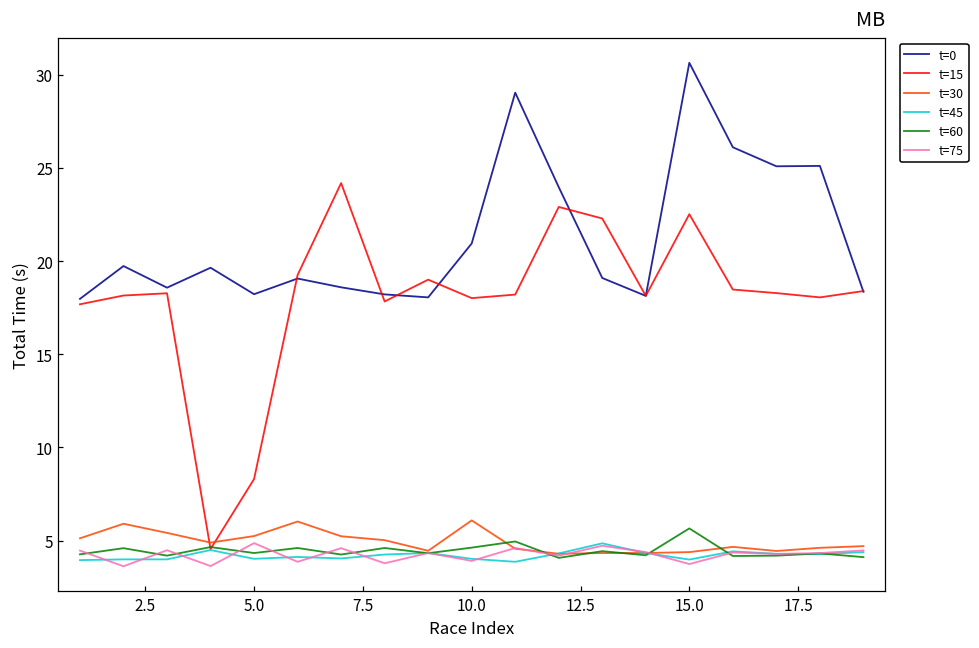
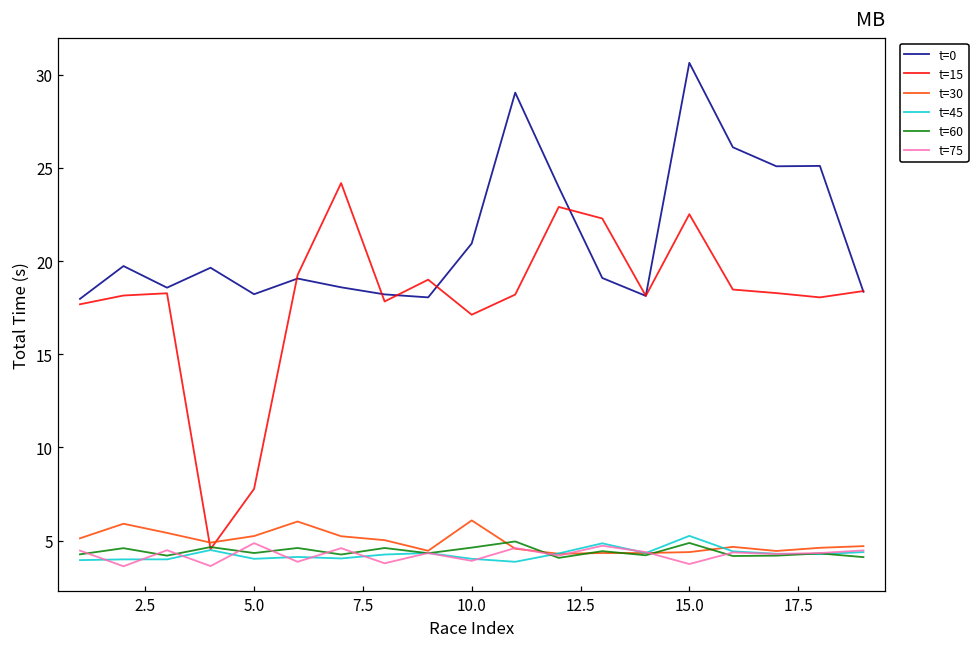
  {
    "t=0": {
      "5.0": 18.2,
      "10.0": 20.9,
      "15.0": 30.6
    },
    "t=15": {
-     "5.0": 8.3,
-     "10.0": 18.0,
+     "5.0": 7.8,
+     "10.0": 17.1,
      "15.0": 22.5
    },
    "t=30": {
      "5.0": 5.3,
      "10.0": 6.1,
      "15.0": 4.4
    },
    "t=45": {
      "5.0": 4.0,
-     "15.0": 4.0
+     "15.0": 5.3
    },
    "t=60": {
      "5.0": 4.3,
      "10.0": 4.6,
-     "15.0": 5.7
+     "15.0": 4.9
    },
    "t=75": {
      "5.0": 4.9,
      "15.0": 3.8
    }
  }
